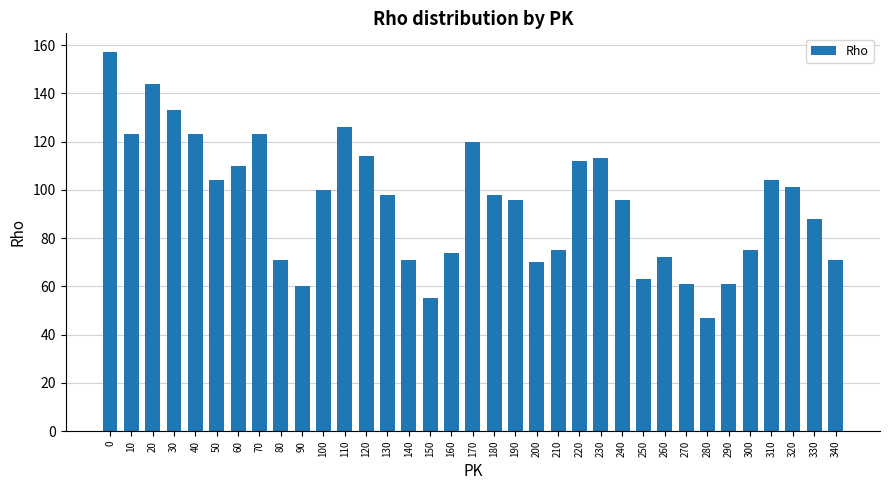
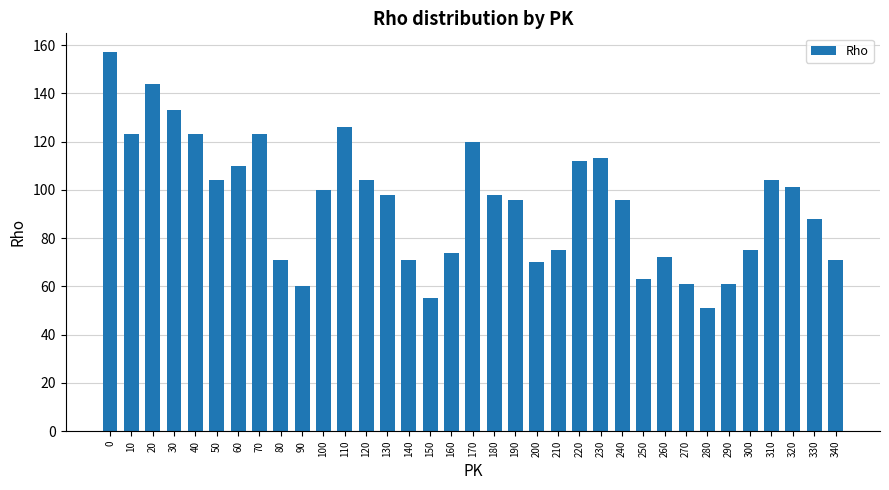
  {
    "0": 157,
    "10": 123,
    "20": 144,
    "30": 133,
    "40": 123,
    "50": 104,
    "60": 110,
    "70": 123,
    "80": 71,
    "90": 60,
    "100": 100,
    "110": 126,
-   "120": 114,
+   "120": 104,
    "130": 98,
    "140": 71,
    "150": 55,
    "160": 74,
    "170": 120,
    "180": 98,
    "190": 96,
    "200": 70,
    "210": 75,
    "220": 112,
    "230": 113,
    "240": 96,
    "250": 63,
    "260": 72,
    "270": 61,
-   "280": 47,
+   "280": 51,
    "290": 61,
    "300": 75,
    "310": 104,
    "320": 101,
    "330": 88,
    "340": 71
  }
